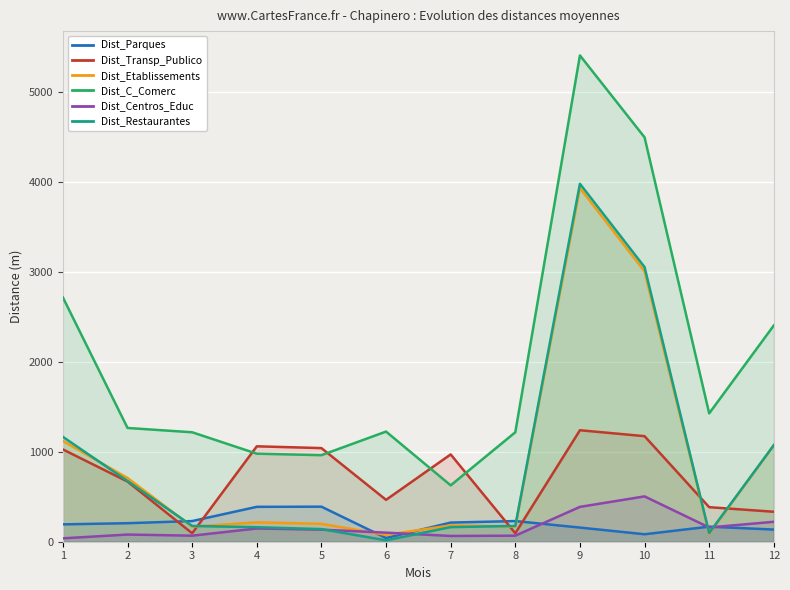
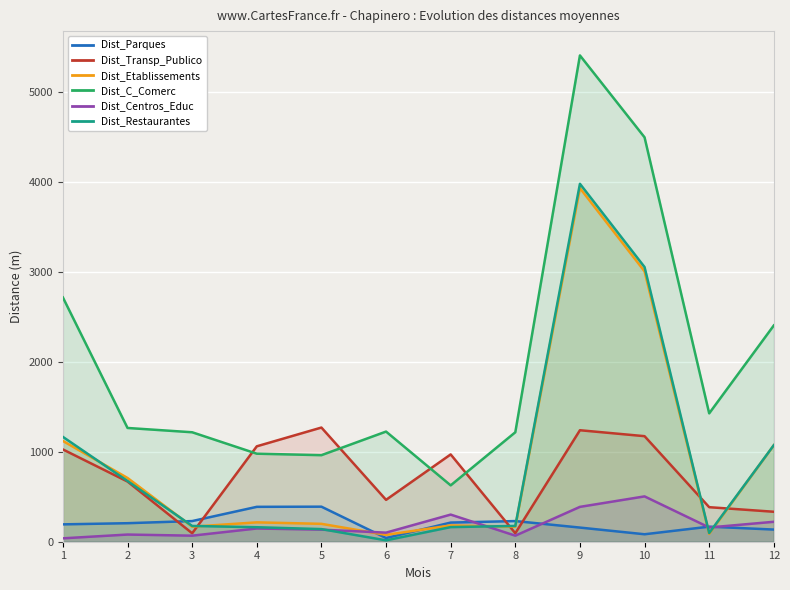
  {
    "Dist_Parques": {
      "1": 200,
      "2": 200,
      "3": 200,
      "4": 400,
      "5": 400,
      "7": 200,
      "8": 200,
      "9": 200,
      "10": 100,
      "12": 100
    },
    "Dist_Transp_Publico": {
      "1": 1000,
      "4": 1100,
-     "5": 1000,
+     "5": 1300,
      "6": 500,
      "7": 1000,
      "9": 1200,
      "10": 1200,
      "11": 400,
      "12": 300
    },
    "Dist_Centros_Educ": {
      "1": 0,
      "2": 100,
-     "7": 100,
+     "7": 300,
      "9": 400,
      "10": 500,
      "12": 200
    }
  }
